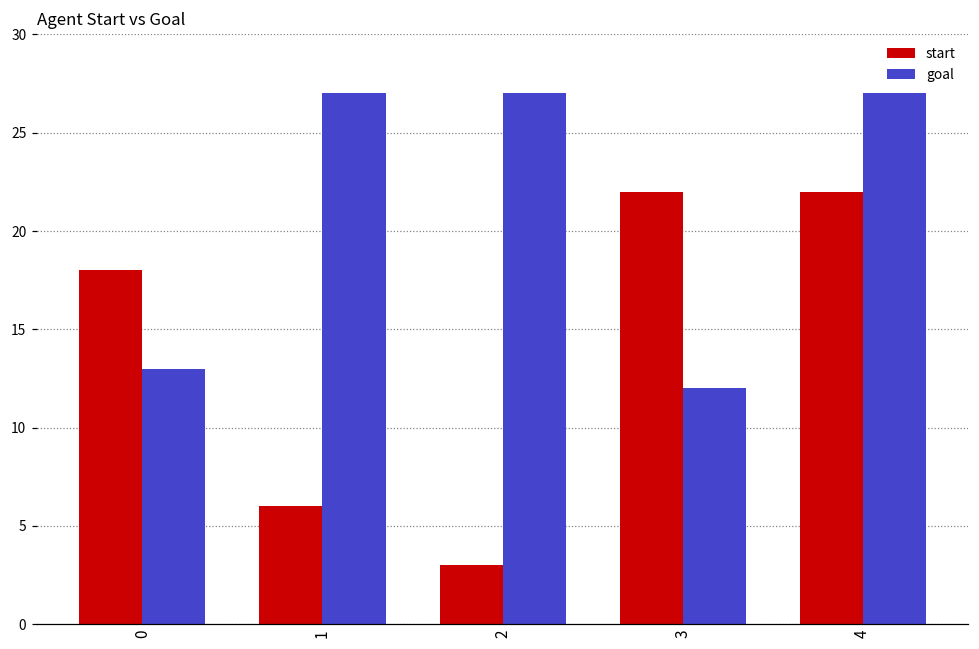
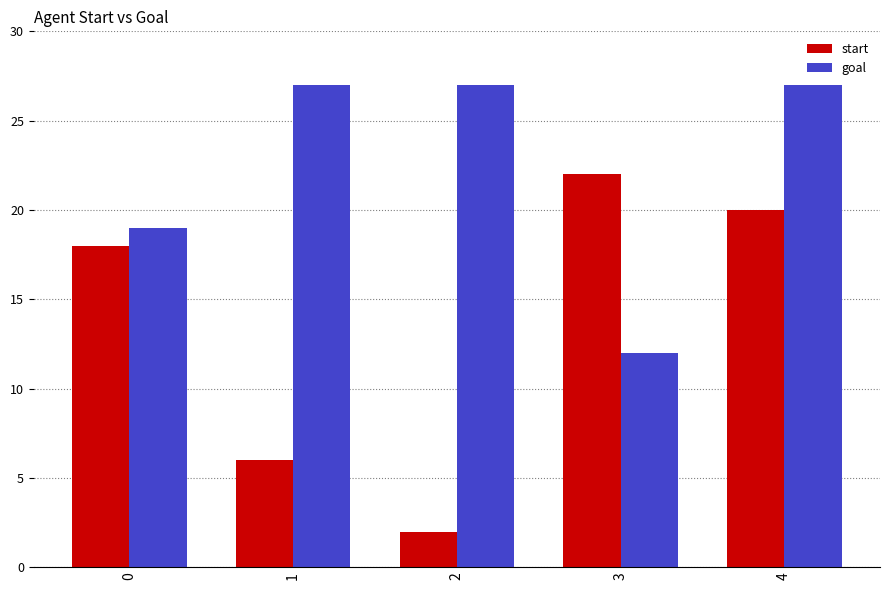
  {
    "start": {
      "0": 18,
      "1": 6,
-     "2": 3,
+     "2": 2,
      "3": 22,
-     "4": 22
+     "4": 20
    },
    "goal": {
-     "0": 13,
+     "0": 19,
      "1": 27,
      "2": 27,
      "3": 12,
      "4": 27
    }
  }
